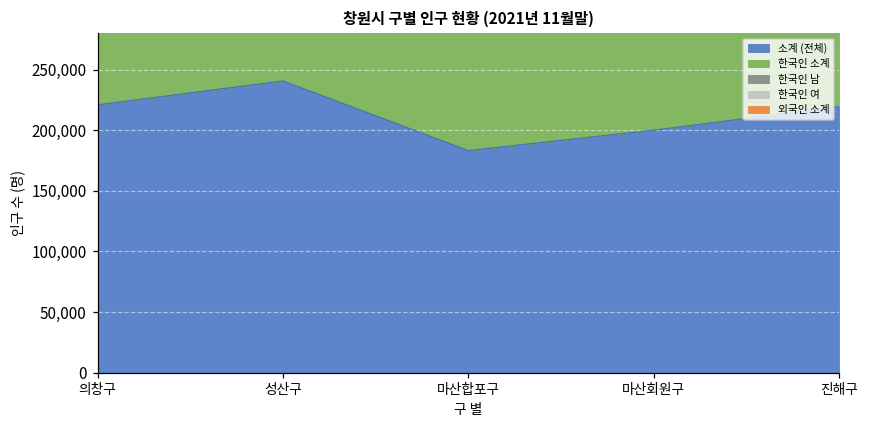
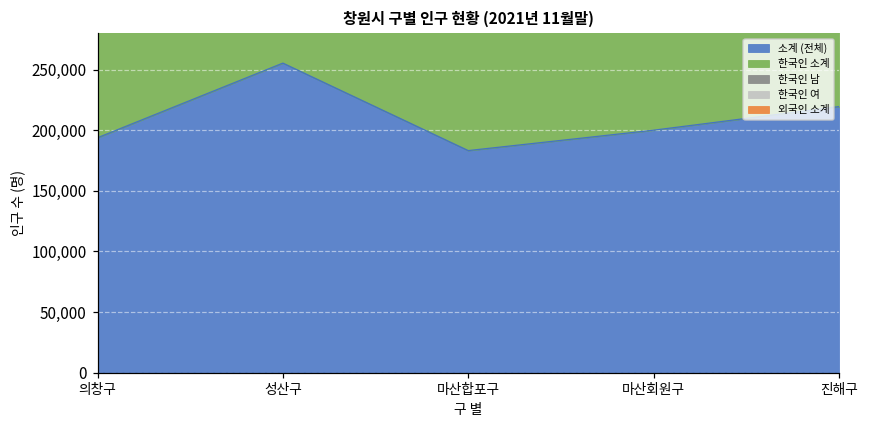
  {
    "소계 (전체)": {
-     "의창구": "221,000",
-     "성산구": "241,000",
+     "의창구": "194,000",
+     "성산구": "255,000",
      "마산합포구": "183,000",
      "마산회원구": "200,000",
      "진해구": "220,000"
    }
  }
